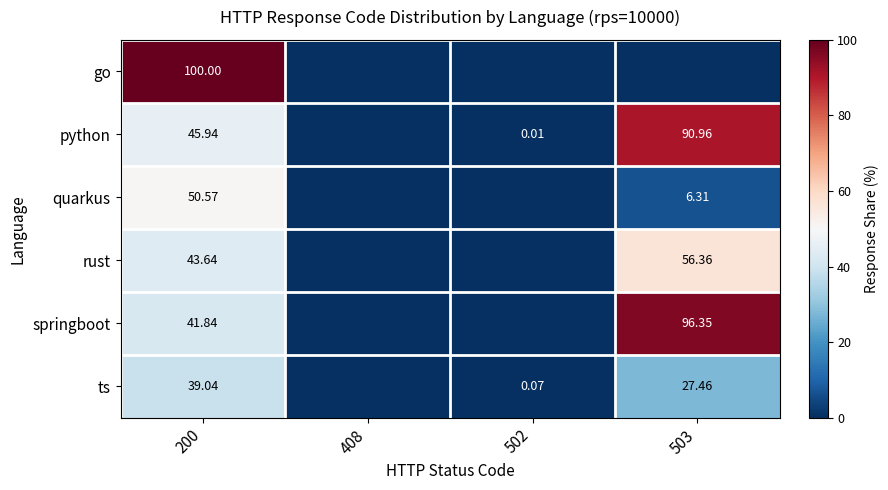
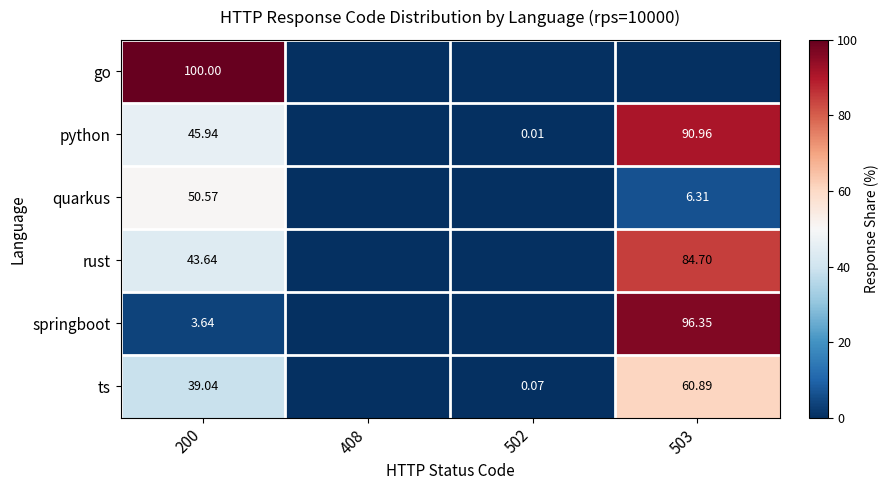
  {
    "go": {
      "200": 100.00
    },
    "python": {
      "200": 45.94,
      "502": 0.01,
      "503": 90.96
    },
    "quarkus": {
      "200": 50.57,
      "503": 6.31
    },
    "rust": {
      "200": 43.64,
-     "503": 56.36
+     "503": 84.70
    },
    "springboot": {
-     "200": 41.84,
+     "200": 3.64,
      "503": 96.35
    },
    "ts": {
      "200": 39.04,
      "502": 0.07,
-     "503": 27.46
+     "503": 60.89
    }
  }
